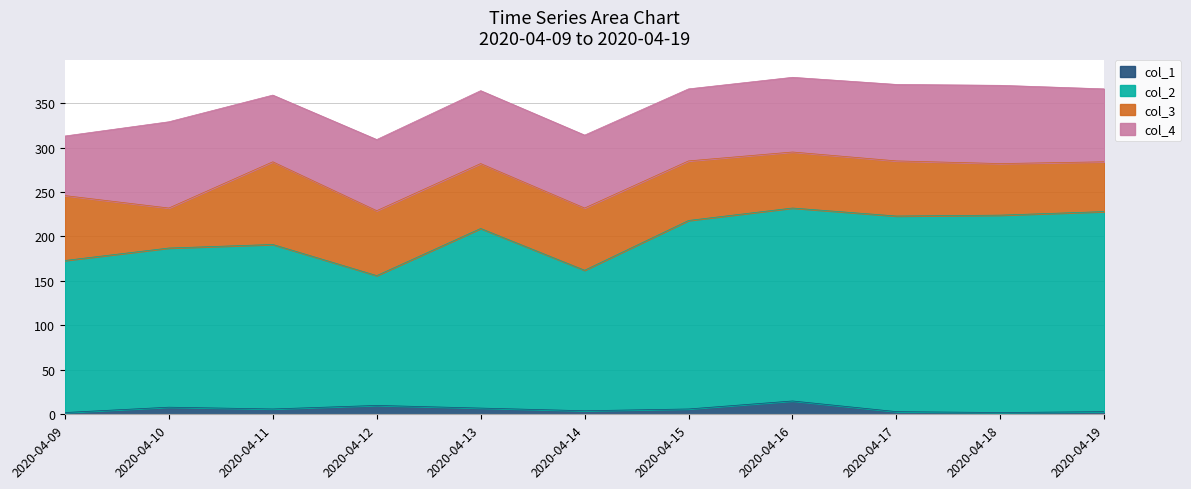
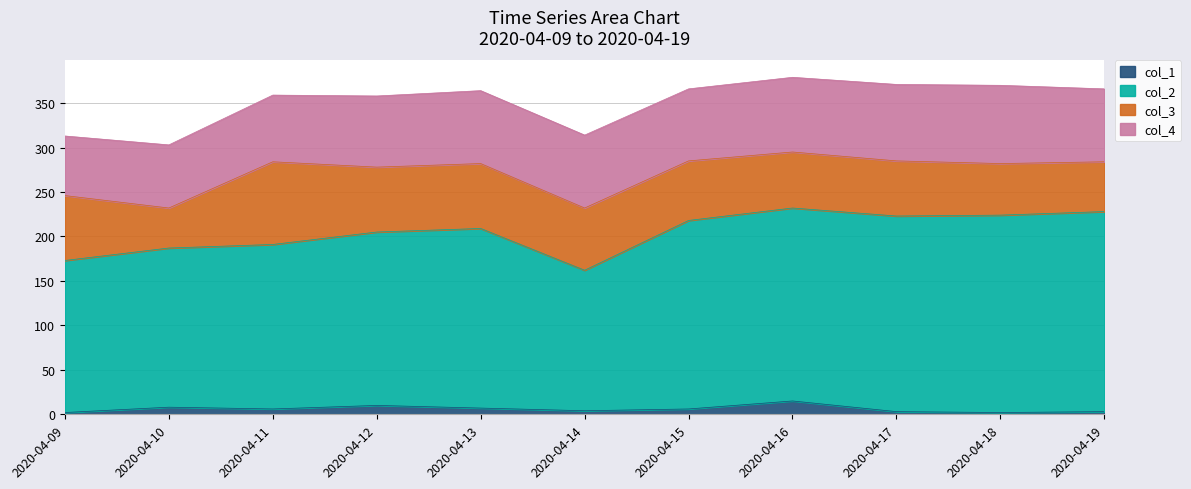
  {
    "col_1": {
      "2020-04-09": 0,
      "2020-04-10": 10,
      "2020-04-11": 10,
      "2020-04-12": 10,
      "2020-04-13": 10,
      "2020-04-14": 0,
      "2020-04-15": 10,
      "2020-04-16": 20,
      "2020-04-17": 0,
      "2020-04-18": 0,
      "2020-04-19": 0
    },
    "col_2": {
      "2020-04-09": 170,
      "2020-04-10": 180,
      "2020-04-11": 190,
-     "2020-04-12": 150,
+     "2020-04-12": 200,
      "2020-04-13": 200,
      "2020-04-14": 160,
      "2020-04-15": 210,
      "2020-04-16": 220,
      "2020-04-17": 220,
      "2020-04-18": 220,
      "2020-04-19": 230
    },
    "col_3": {
      "2020-04-09": 70,
      "2020-04-10": 50,
      "2020-04-11": 90,
      "2020-04-12": 70,
      "2020-04-13": 70,
      "2020-04-14": 70,
      "2020-04-15": 70,
      "2020-04-16": 60,
      "2020-04-17": 60,
      "2020-04-18": 60,
      "2020-04-19": 60
    },
    "col_4": {
      "2020-04-09": 70,
-     "2020-04-10": 100,
+     "2020-04-10": 70,
      "2020-04-11": 80,
      "2020-04-12": 80,
      "2020-04-13": 80,
      "2020-04-14": 80,
      "2020-04-15": 80,
      "2020-04-16": 80,
      "2020-04-17": 90,
      "2020-04-18": 90,
      "2020-04-19": 80
    }
  }
